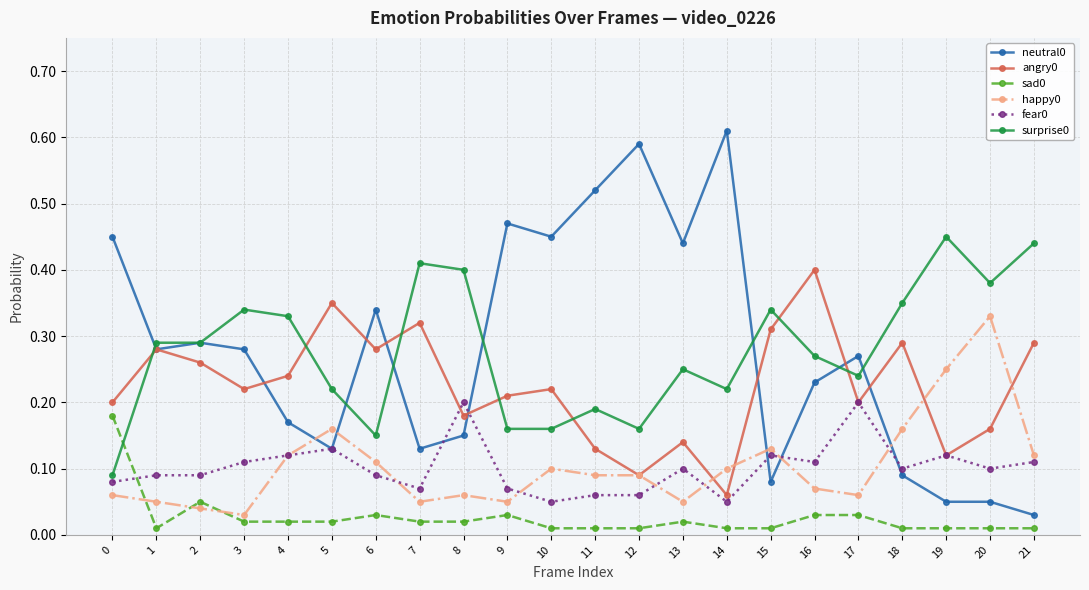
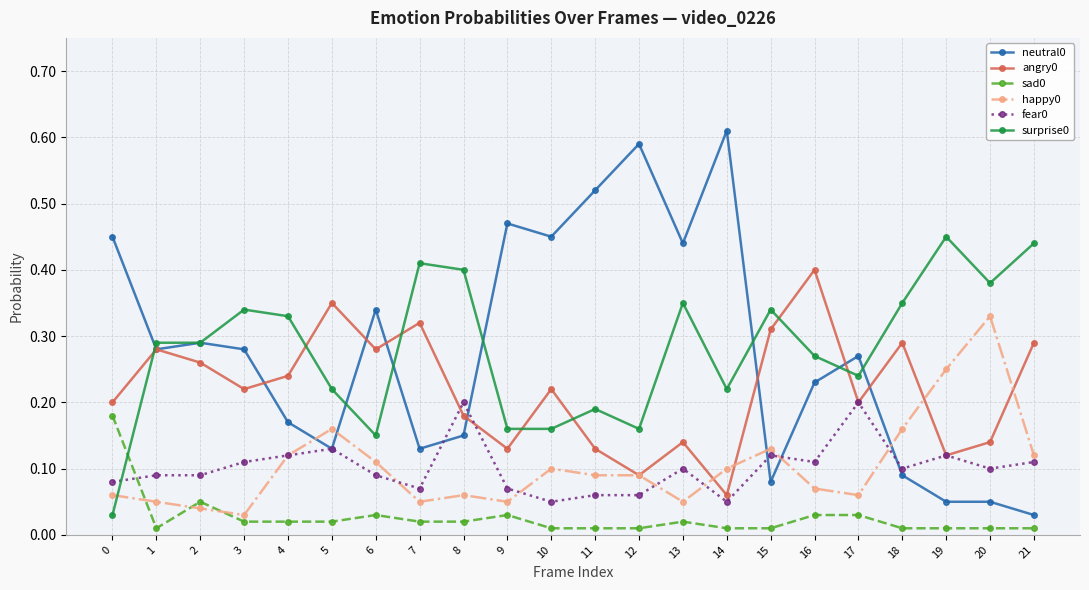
  {
    "neutral0": {
      "0": 0.45,
      "3": 0.28,
      "4": 0.17,
      "6": 0.34,
      "7": 0.13,
      "8": 0.15,
      "9": 0.47,
      "10": 0.45,
      "11": 0.52,
      "12": 0.59,
      "13": 0.44,
      "14": 0.61,
      "15": 0.08,
      "16": 0.23,
      "17": 0.27,
      "18": 0.09,
      "19": 0.05,
      "20": 0.05,
      "21": 0.03
    },
    "angry0": {
      "0": 0.20,
      "2": 0.26,
      "3": 0.22,
      "4": 0.24,
      "5": 0.35,
      "6": 0.28,
      "7": 0.32,
      "8": 0.18,
-     "9": 0.21,
+     "9": 0.13,
      "10": 0.22,
      "11": 0.13,
      "13": 0.14,
      "14": 0.06,
      "15": 0.31,
      "16": 0.40,
      "18": 0.29,
-     "20": 0.16,
+     "20": 0.14,
      "21": 0.29
    },
    "sad0": {
      "0": 0.18,
      "1": 0.01,
      "2": 0.05,
      "3": 0.02,
      "4": 0.02,
      "5": 0.02,
      "6": 0.03,
      "7": 0.02,
      "8": 0.02,
      "9": 0.03,
      "10": 0.01,
      "11": 0.01,
      "12": 0.01,
      "13": 0.02,
      "14": 0.01,
      "15": 0.01,
      "16": 0.03,
      "17": 0.03,
      "18": 0.01,
      "19": 0.01,
      "20": 0.01,
      "21": 0.01
    },
    "happy0": {
      "0": 0.06,
      "1": 0.05,
      "2": 0.04,
      "3": 0.03,
      "5": 0.16,
      "6": 0.11,
      "7": 0.05,
      "8": 0.06,
      "9": 0.05,
      "10": 0.10,
      "11": 0.09,
      "13": 0.05,
      "14": 0.10,
      "15": 0.13,
      "16": 0.07,
      "17": 0.06,
      "18": 0.16,
      "19": 0.25,
      "20": 0.33,
      "21": 0.12
    },
    "fear0": {
      "0": 0.08,
      "1": 0.09,
      "2": 0.09,
      "3": 0.11,
      "6": 0.09,
      "7": 0.07,
      "8": 0.20,
      "9": 0.07,
      "10": 0.05,
      "11": 0.06,
      "12": 0.06,
      "13": 0.10,
      "14": 0.05,
      "15": 0.12,
      "16": 0.11,
      "18": 0.10,
      "20": 0.10,
      "21": 0.11
    },
    "surprise0": {
-     "0": 0.09,
+     "0": 0.03,
      "1": 0.29,
      "3": 0.34,
      "4": 0.33,
      "5": 0.22,
      "6": 0.15,
      "7": 0.41,
      "8": 0.40,
      "9": 0.16,
      "10": 0.16,
      "11": 0.19,
      "12": 0.16,
-     "13": 0.25,
+     "13": 0.35,
      "14": 0.22,
      "15": 0.34,
      "16": 0.27,
      "17": 0.24,
      "18": 0.35,
      "19": 0.45,
      "20": 0.38,
      "21": 0.44
    }
  }
